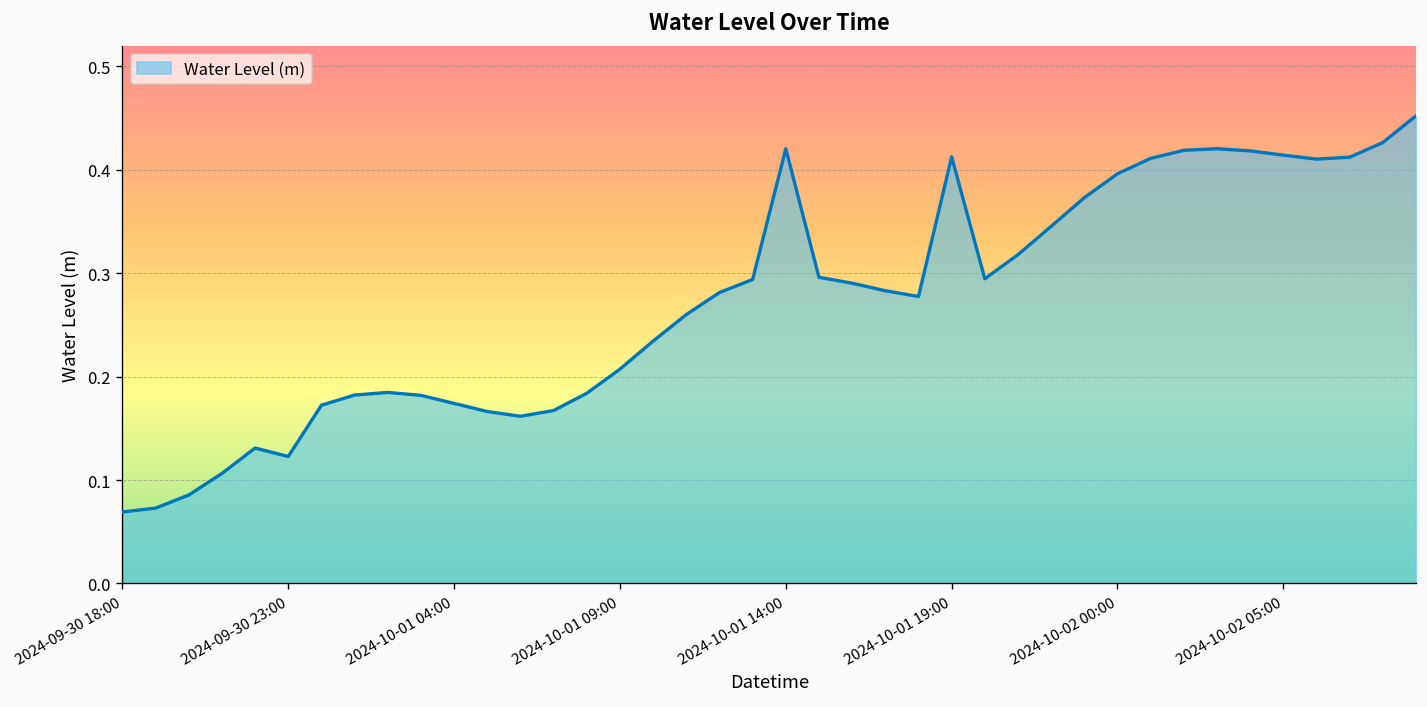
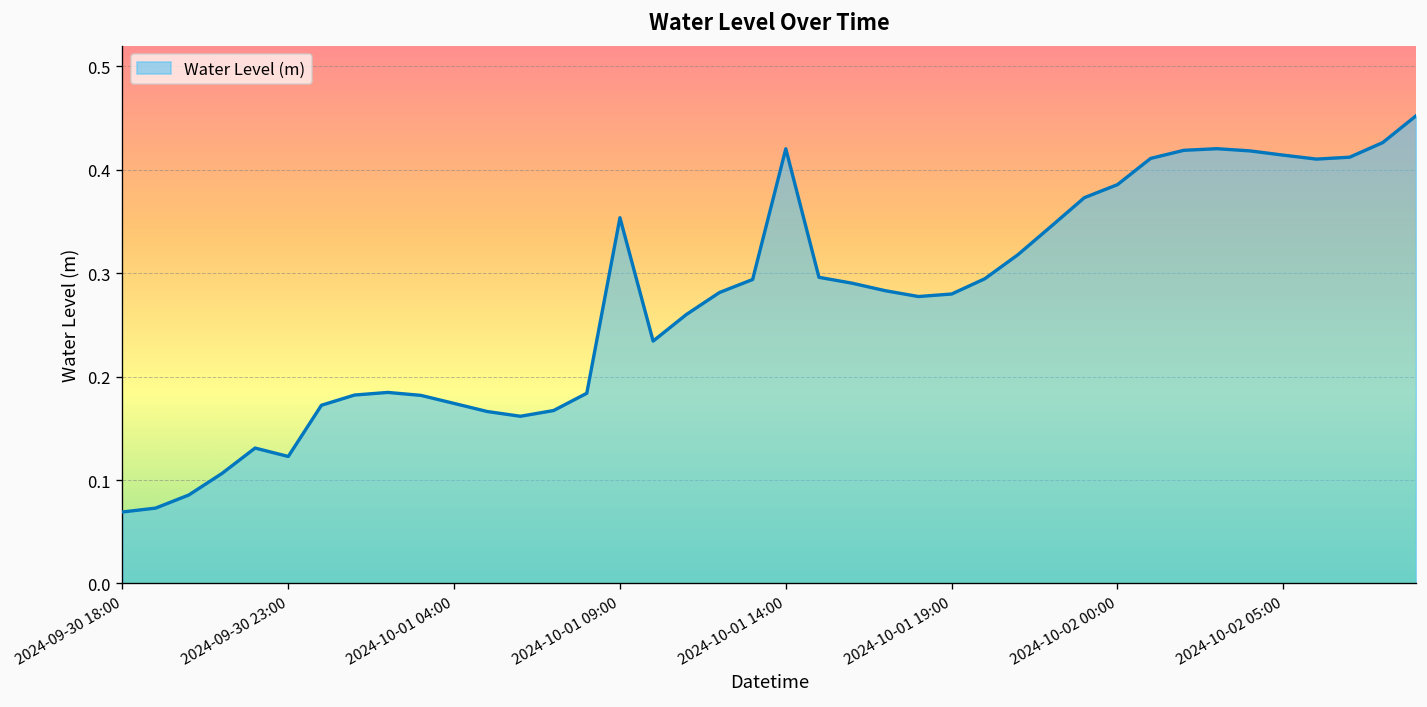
  {
    "2024-09-30 18:00": 0.07,
    "2024-09-30 23:00": 0.12,
    "2024-10-01 04:00": 0.17,
-   "2024-10-01 09:00": 0.21,
+   "2024-10-01 09:00": 0.35,
    "2024-10-01 14:00": 0.42,
-   "2024-10-01 19:00": 0.41,
-   "2024-10-02 00:00": 0.40,
+   "2024-10-01 19:00": 0.28,
+   "2024-10-02 00:00": 0.39,
    "2024-10-02 05:00": 0.41
  }
